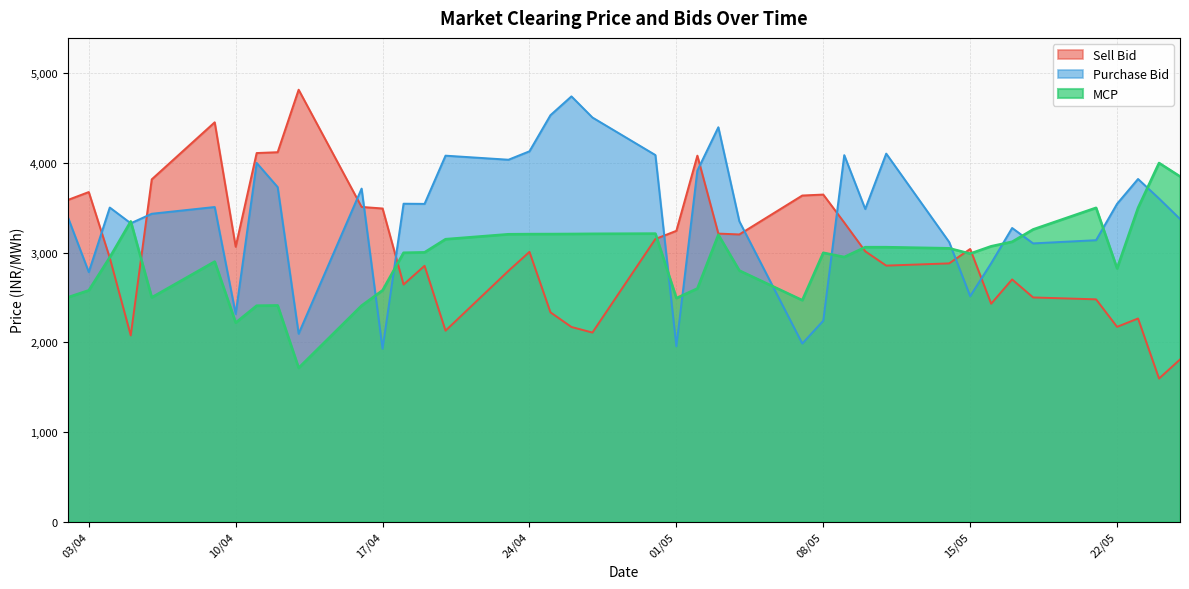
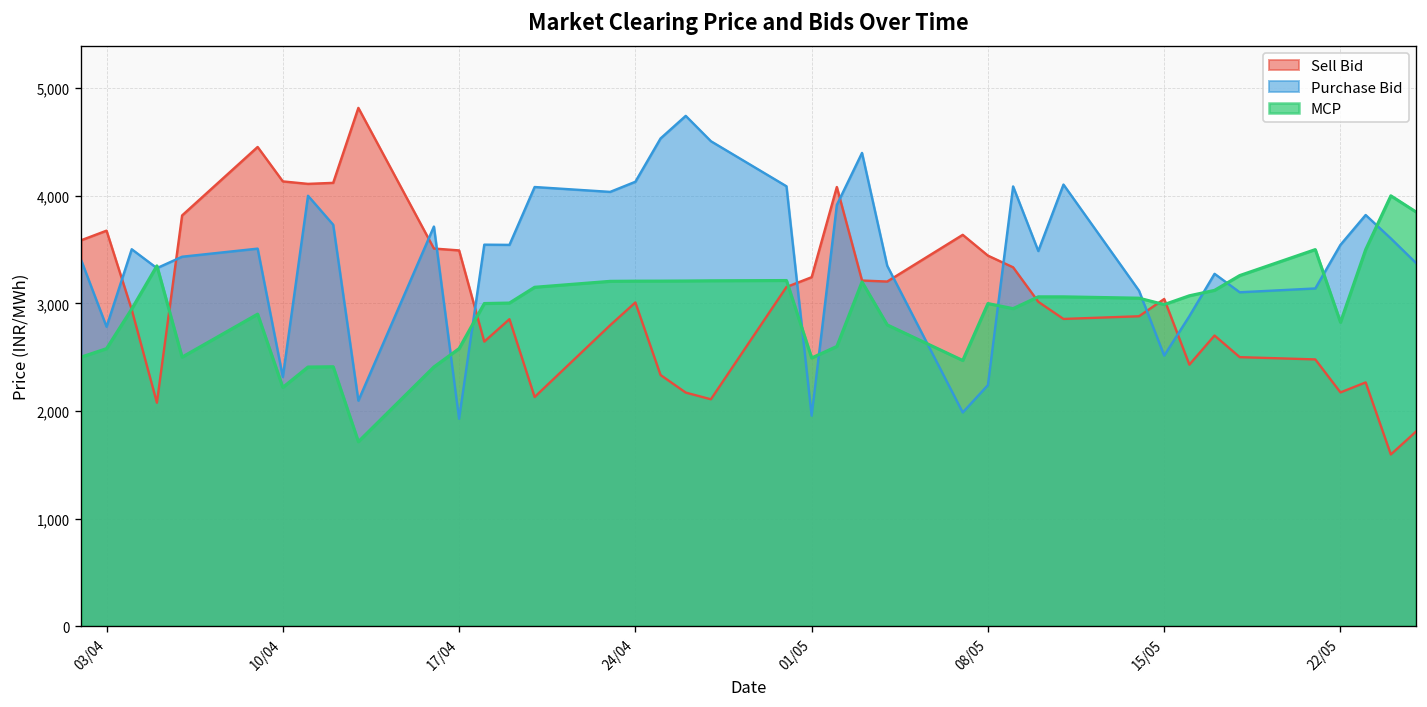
  {
    "Sell Bid": {
      "03/04": "3,700",
-     "10/04": "3,100",
+     "10/04": "4,100",
      "17/04": "3,500",
      "24/04": "3,000",
      "01/05": "3,200",
-     "08/05": "3,600",
+     "08/05": "3,400",
      "15/05": "3,000",
      "22/05": "2,200"
    },
    "Purchase Bid": {
      "03/04": "2,800",
      "10/04": "2,300",
      "17/04": "1,900",
      "24/04": "4,100",
      "01/05": "2,000",
      "08/05": "2,200",
      "15/05": "2,500",
      "22/05": "3,500"
    },
    "MCP": {
      "03/04": "2,600",
      "10/04": "2,200",
      "17/04": "2,600",
      "24/04": "3,200",
      "01/05": "2,500",
      "08/05": "3,000",
      "15/05": "3,000",
      "22/05": "2,800"
    }
  }
